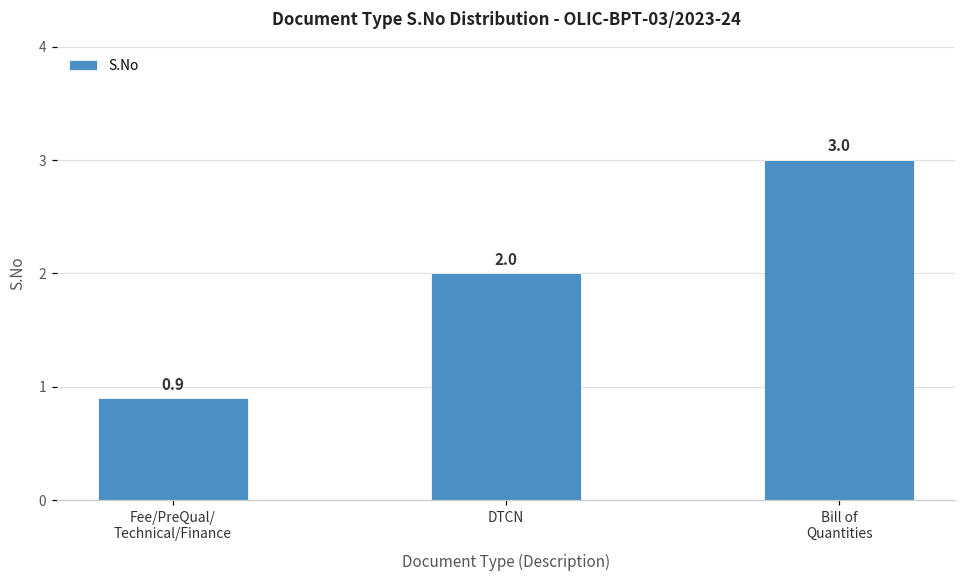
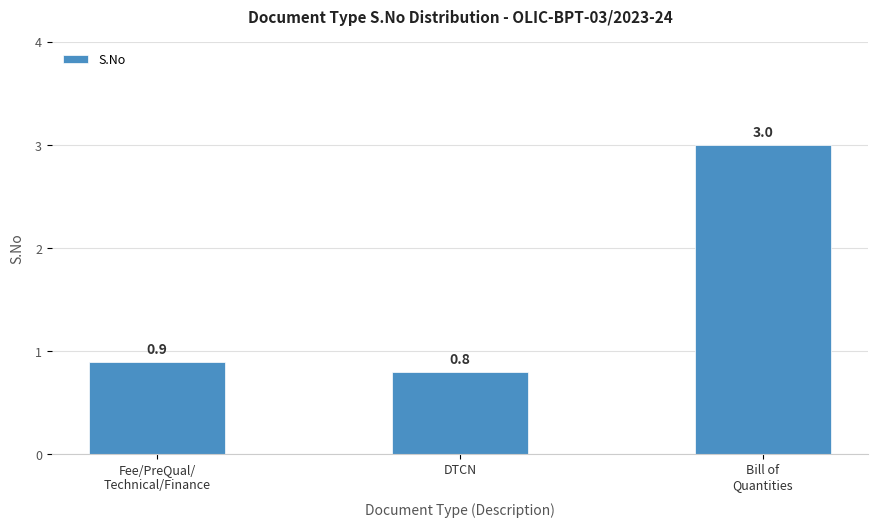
  {
    "Fee/PreQual/ Technical/Finance": 0.9,
-   "DTCN": 2.0,
+   "DTCN": 0.8,
    "Bill of Quantities": 3.0
  }
